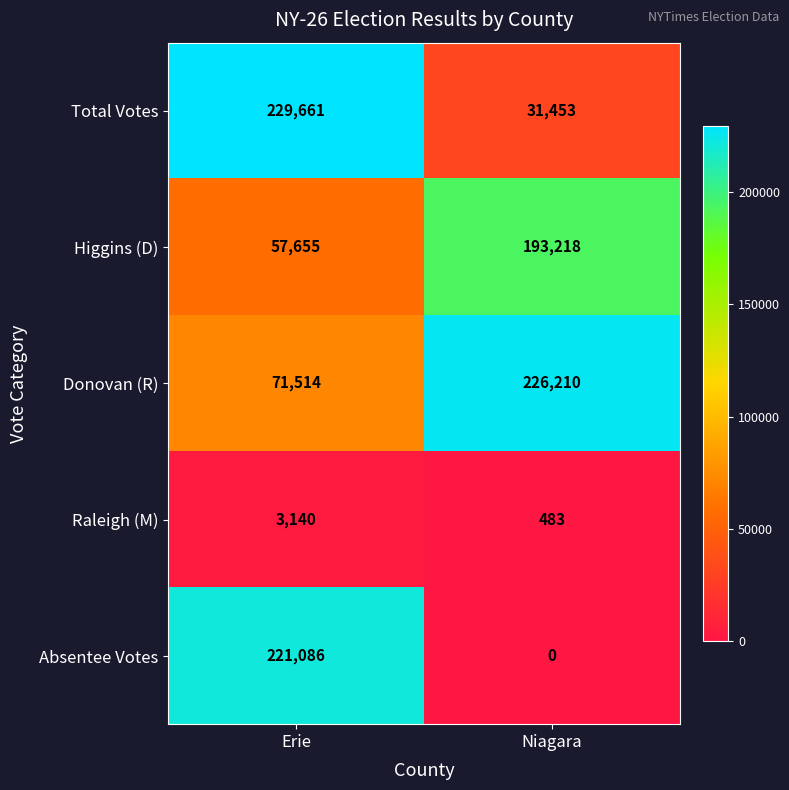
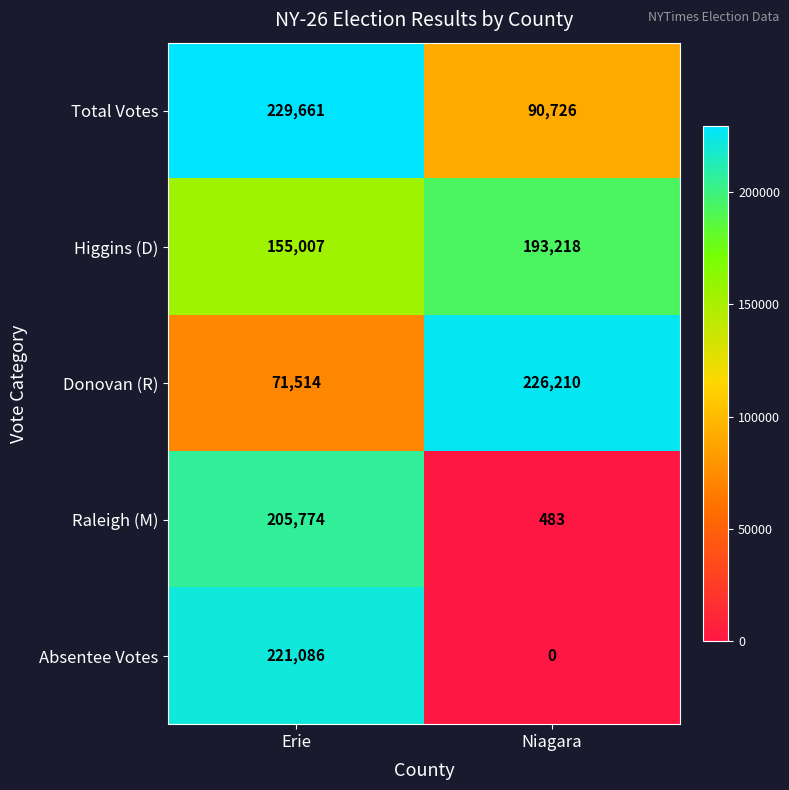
  {
    "Total Votes": {
      "Erie": "229,661",
-     "Niagara": "31,453"
+     "Niagara": "90,726"
    },
    "Higgins (D)": {
-     "Erie": "57,655",
+     "Erie": "155,007",
      "Niagara": "193,218"
    },
    "Donovan (R)": {
      "Erie": "71,514",
      "Niagara": "226,210"
    },
    "Raleigh (M)": {
-     "Erie": "3,140",
+     "Erie": "205,774",
      "Niagara": "483"
    },
    "Absentee Votes": {
      "Erie": "221,086",
      "Niagara": "0"
    }
  }
